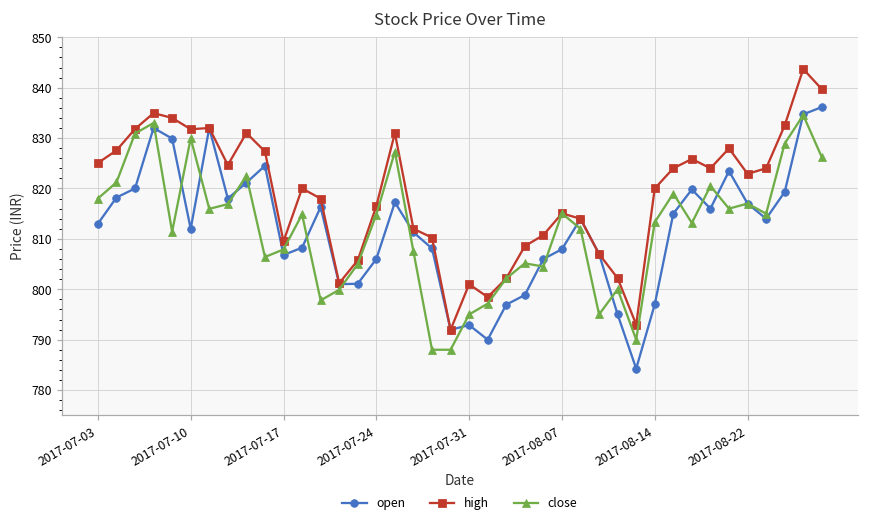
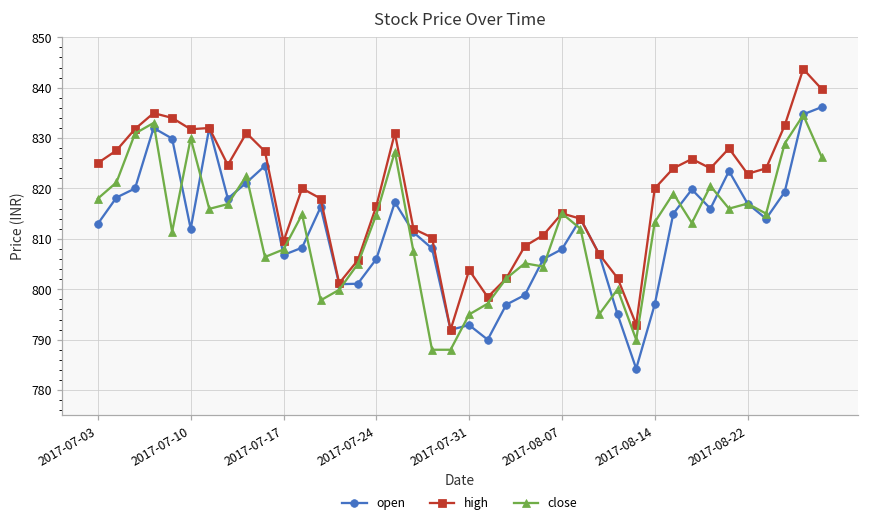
  {
    "open": {
      "2017-07-03": 813,
      "2017-07-10": 812,
      "2017-07-17": 807,
      "2017-07-24": 806,
      "2017-07-31": 793,
      "2017-08-07": 808,
      "2017-08-14": 797
    },
    "high": {
      "2017-07-03": 825,
      "2017-07-10": 832,
      "2017-07-17": 810,
      "2017-07-24": 817,
-     "2017-07-31": 801,
+     "2017-07-31": 804,
      "2017-08-14": 820,
      "2017-08-22": 823
    },
    "close": {
      "2017-07-03": 818,
      "2017-07-10": 830,
      "2017-07-17": 808,
      "2017-07-24": 815,
      "2017-07-31": 795,
      "2017-08-14": 813
    }
  }
